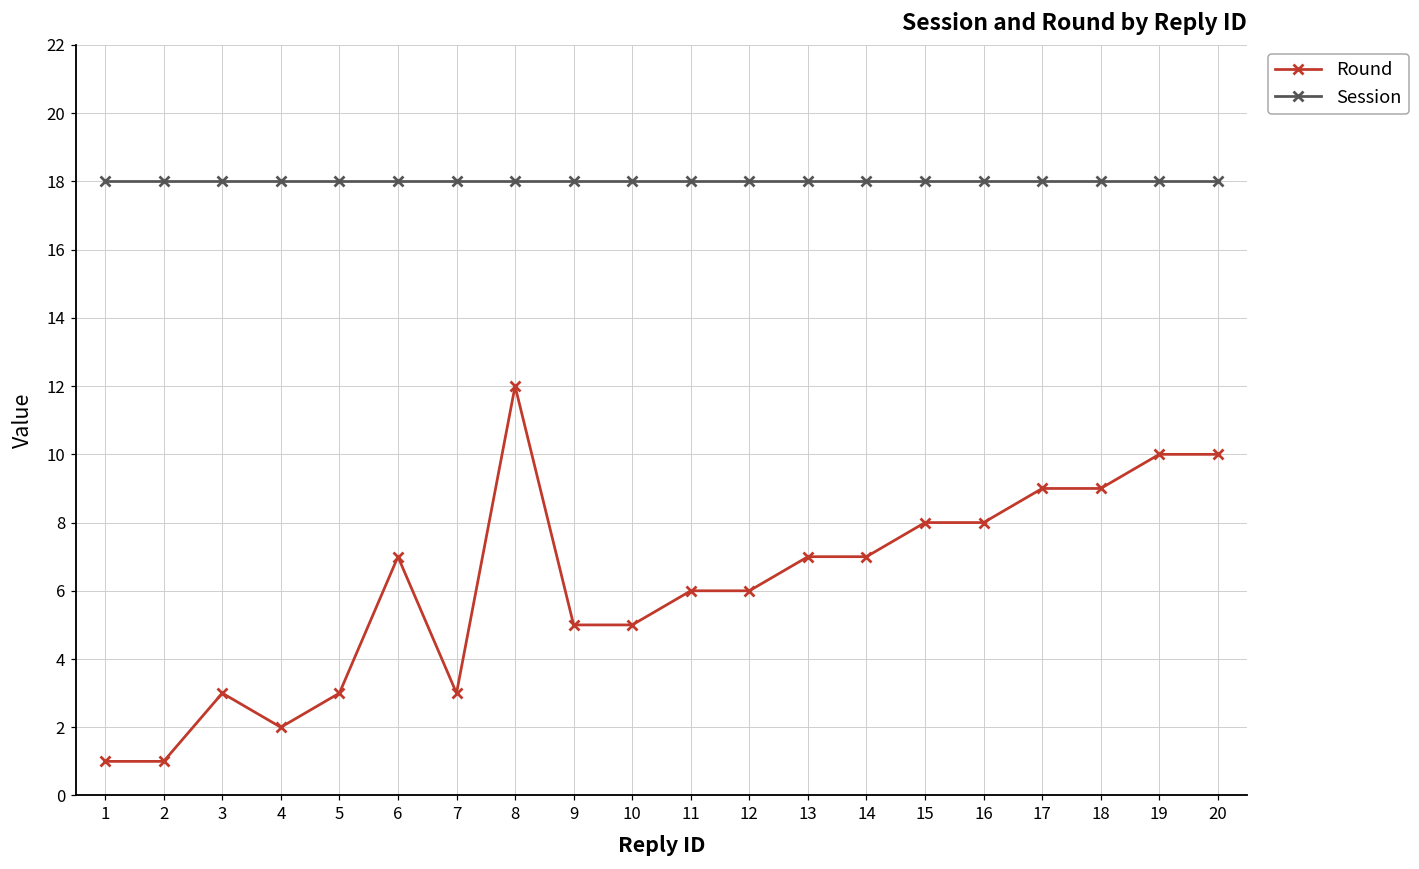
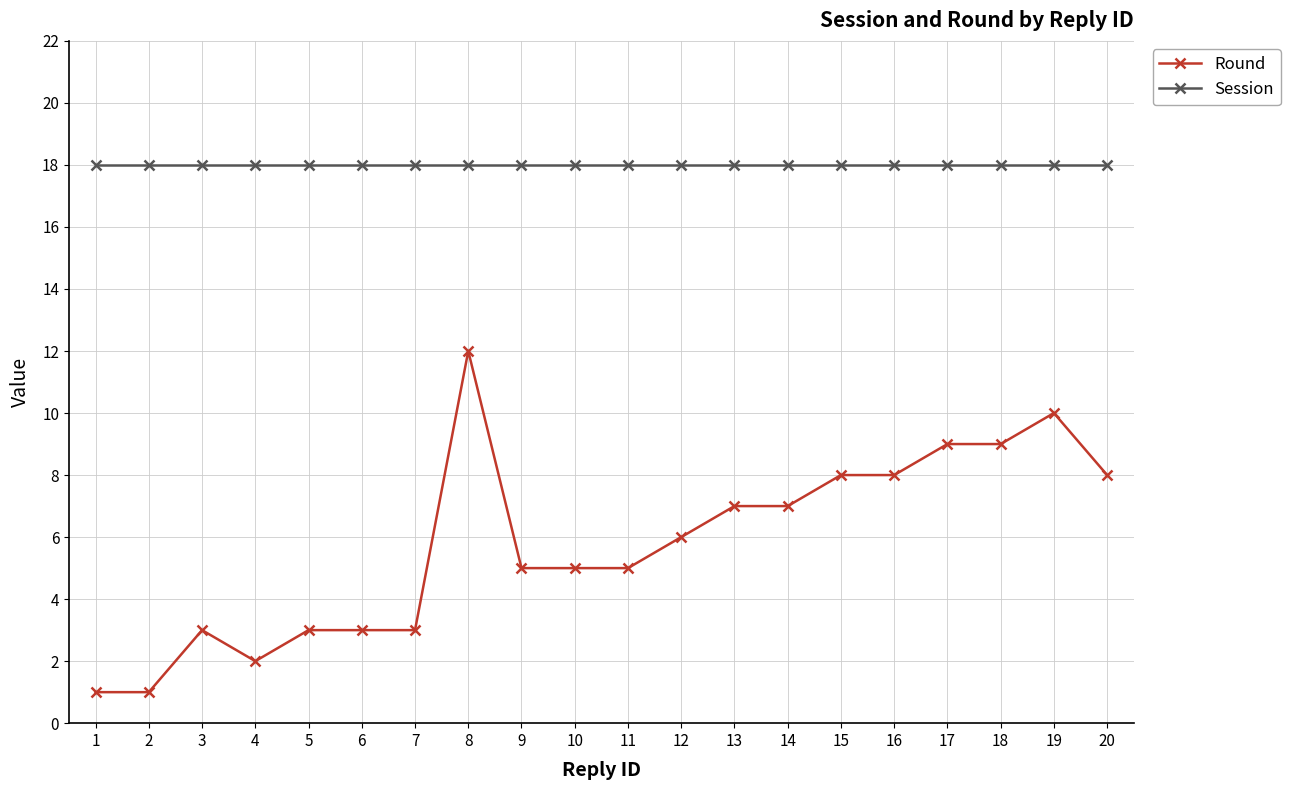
  {
    "Round": {
      "1": 1,
      "2": 1,
      "3": 3,
      "4": 2,
      "5": 3,
-     "6": 7,
+     "6": 3,
      "7": 3,
      "8": 12,
      "9": 5,
      "10": 5,
-     "11": 6,
+     "11": 5,
      "12": 6,
      "13": 7,
      "14": 7,
      "15": 8,
      "16": 8,
      "17": 9,
      "18": 9,
      "19": 10,
-     "20": 10
+     "20": 8
    },
    "Session": {
      "1": 18,
      "2": 18,
      "3": 18,
      "4": 18,
      "5": 18,
      "6": 18,
      "7": 18,
      "8": 18,
      "9": 18,
      "10": 18,
      "11": 18,
      "12": 18,
      "13": 18,
      "14": 18,
      "15": 18,
      "16": 18,
      "17": 18,
      "18": 18,
      "19": 18,
      "20": 18
    }
  }
